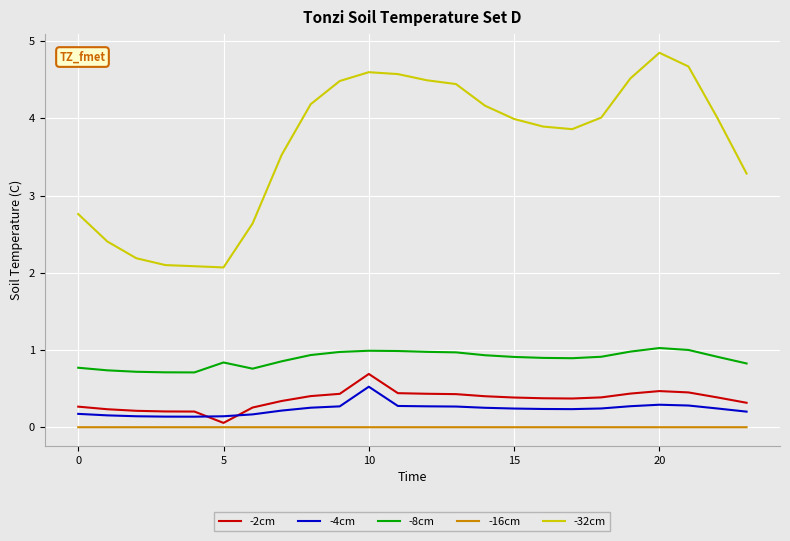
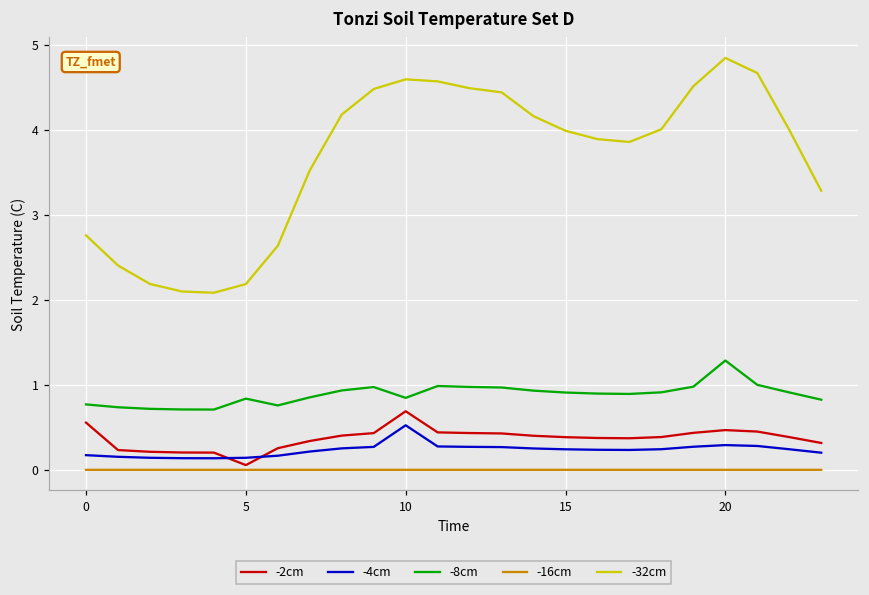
  {
    "-2cm": {
-     "0": 0.3,
+     "0": 0.6,
      "5": 0.1,
      "10": 0.7,
      "15": 0.4,
      "20": 0.5
    },
    "-4cm": {
      "0": 0.2,
      "5": 0.1,
      "10": 0.5,
      "15": 0.2,
      "20": 0.3
    },
    "-8cm": {
      "0": 0.8,
      "5": 0.8,
-     "10": 1.0,
+     "10": 0.8,
      "15": 0.9,
-     "20": 1.0
+     "20": 1.3
    },
    "-16cm": {
      "0": 0.0,
      "5": 0.0,
      "10": 0.0,
      "15": 0.0,
      "20": 0.0
    },
    "-32cm": {
      "0": 2.8,
-     "5": 2.1,
+     "5": 2.2,
      "10": 4.6,
      "15": 4.0,
      "20": 4.8
    }
  }
